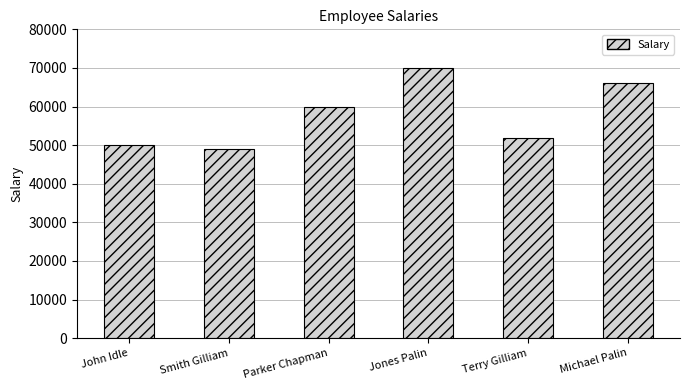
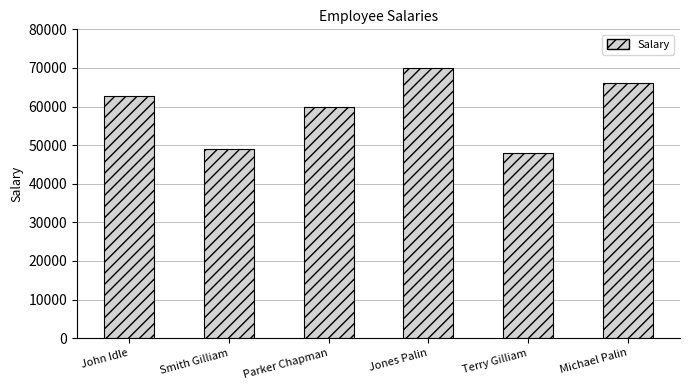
  {
-   "John Idle": 50000,
+   "John Idle": 63000,
    "Smith Gilliam": 49000,
    "Parker Chapman": 60000,
    "Jones Palin": 70000,
-   "Terry Gilliam": 52000,
+   "Terry Gilliam": 48000,
    "Michael Palin": 66000
  }
